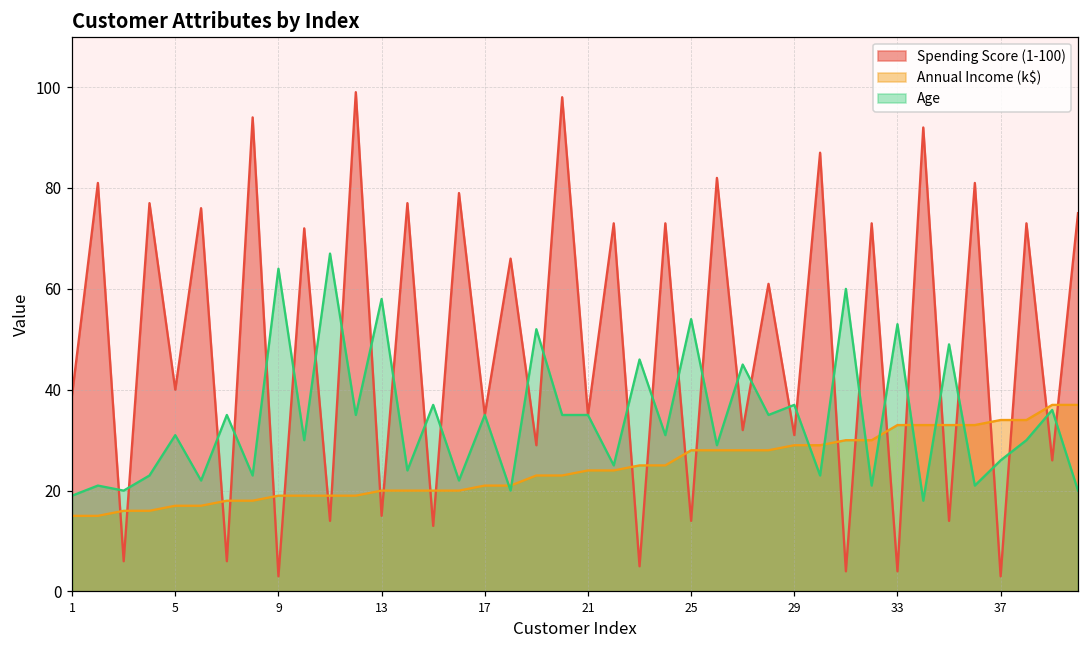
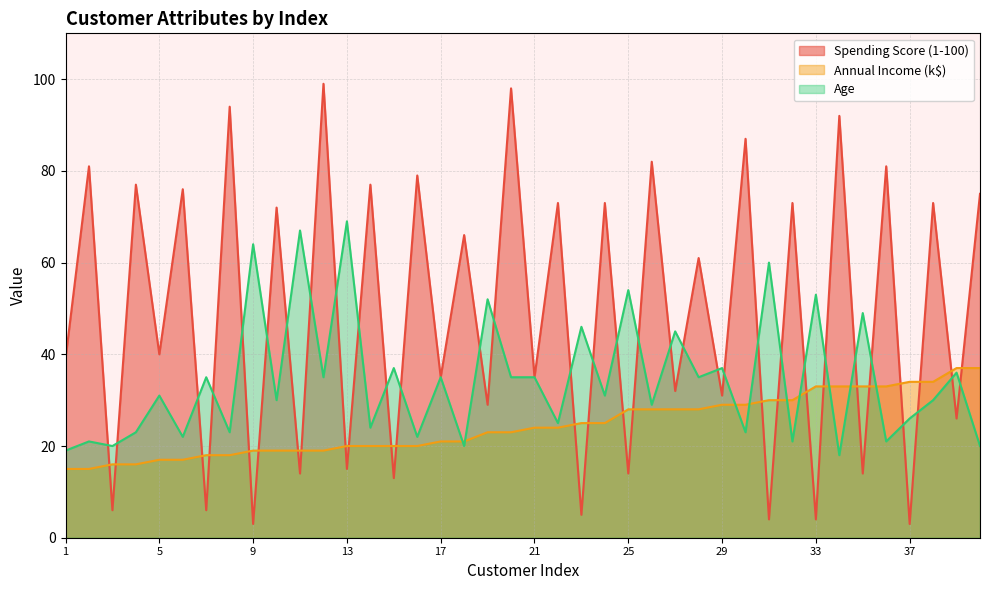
  {
    "Spending Score (1-100)": {
      "1": 39,
      "5": 40,
      "9": 3,
      "13": 15,
      "25": 14,
      "29": 31,
      "33": 4,
      "37": 3
    },
    "Annual Income (k$)": {
      "1": 15,
      "5": 17,
      "9": 19,
      "13": 20,
      "17": 21,
      "21": 24,
      "25": 28,
      "29": 29,
      "33": 33,
      "37": 34
    },
    "Age": {
      "1": 19,
      "5": 31,
      "9": 64,
-     "13": 58,
+     "13": 69,
      "25": 54,
      "29": 37,
      "33": 53,
      "37": 26
    }
  }
